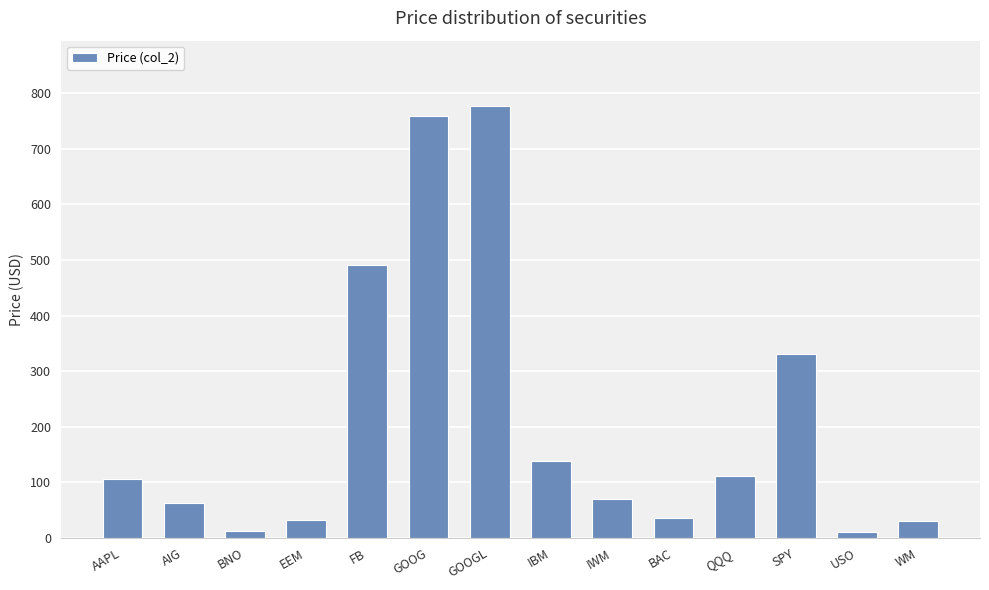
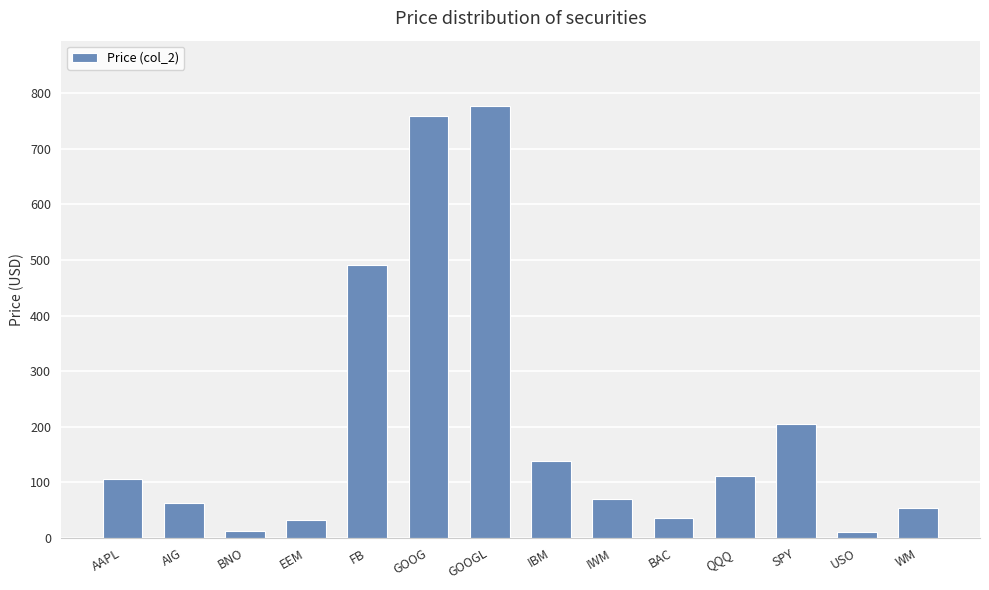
  {
    "AAPL": 110,
    "AIG": 60,
    "BNO": 10,
    "EEM": 30,
    "FB": 490,
    "GOOG": 760,
    "GOOGL": 780,
    "IBM": 140,
    "IWM": 70,
    "BAC": 40,
    "QQQ": 110,
-   "SPY": 330,
+   "SPY": 200,
    "USO": 10,
-   "WM": 30
+   "WM": 50
  }
